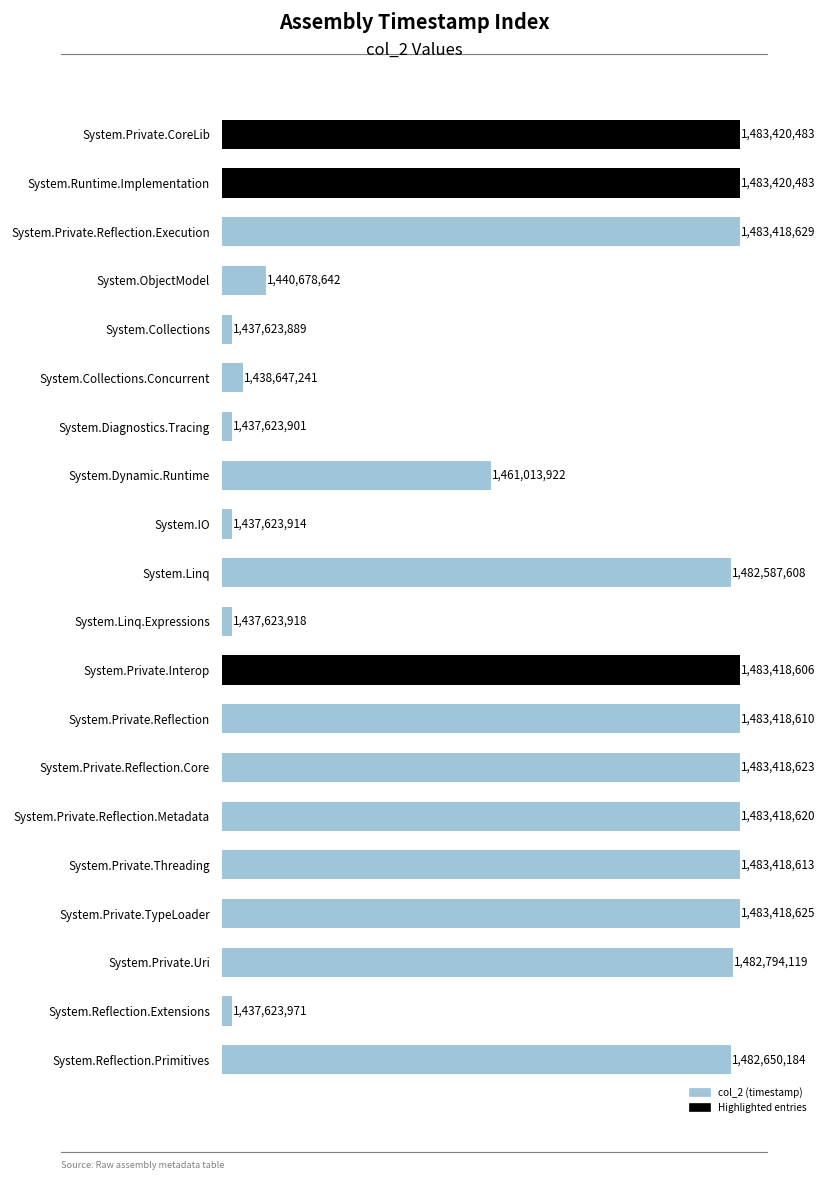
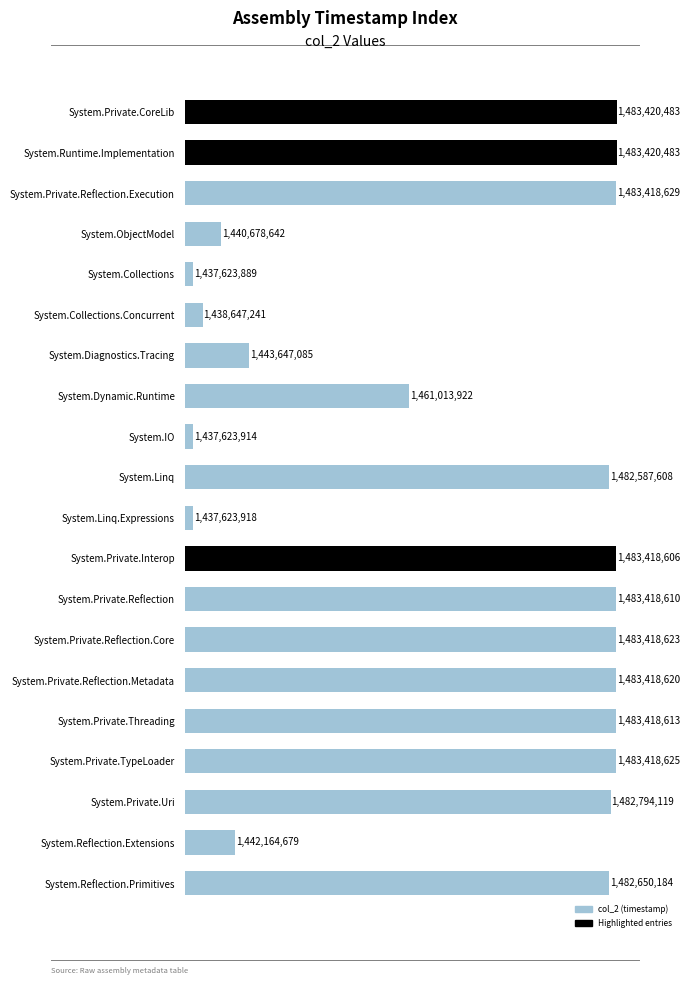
  {
    "System.Private.CoreLib": "1,483,420,483",
    "System.Runtime.Implementation": "1,483,420,483",
    "System.Private.Reflection.Execution": "1,483,418,629",
    "System.ObjectModel": "1,440,678,642",
    "System.Collections": "1,437,623,889",
    "System.Collections.Concurrent": "1,438,647,241",
-   "System.Diagnostics.Tracing": "1,437,623,901",
+   "System.Diagnostics.Tracing": "1,443,647,085",
    "System.Dynamic.Runtime": "1,461,013,922",
    "System.IO": "1,437,623,914",
    "System.Linq": "1,482,587,608",
    "System.Linq.Expressions": "1,437,623,918",
    "System.Private.Interop": "1,483,418,606",
    "System.Private.Reflection": "1,483,418,610",
    "System.Private.Reflection.Core": "1,483,418,623",
    "System.Private.Reflection.Metadata": "1,483,418,620",
    "System.Private.Threading": "1,483,418,613",
    "System.Private.TypeLoader": "1,483,418,625",
    "System.Private.Uri": "1,482,794,119",
-   "System.Reflection.Extensions": "1,437,623,971",
+   "System.Reflection.Extensions": "1,442,164,679",
    "System.Reflection.Primitives": "1,482,650,184"
  }
